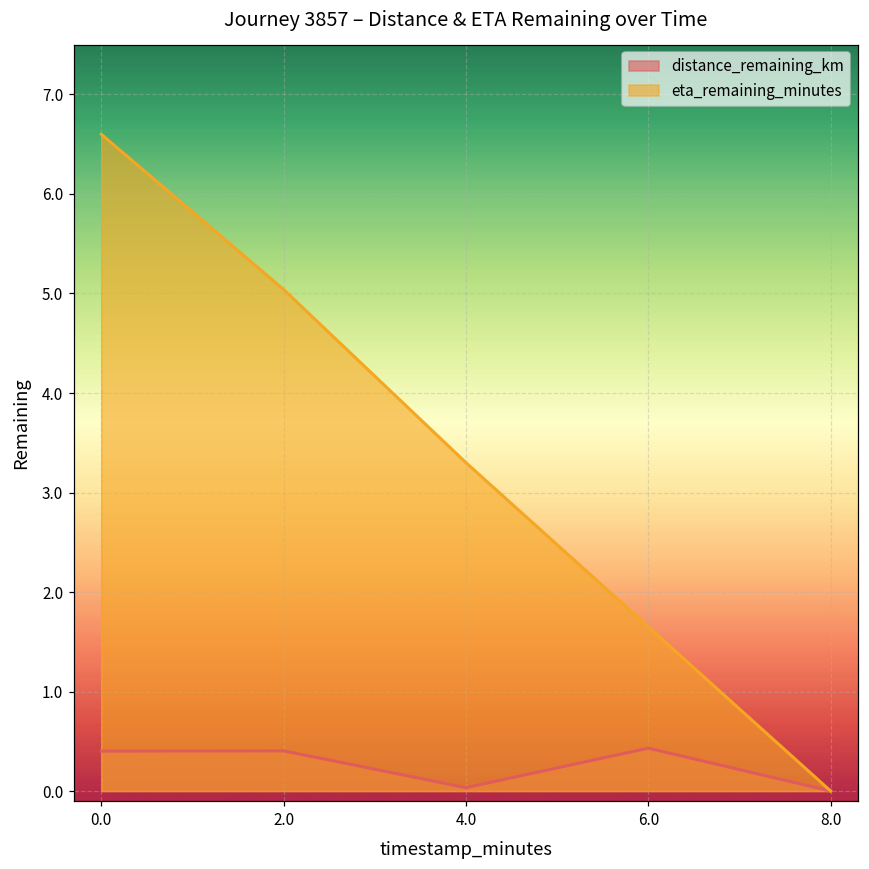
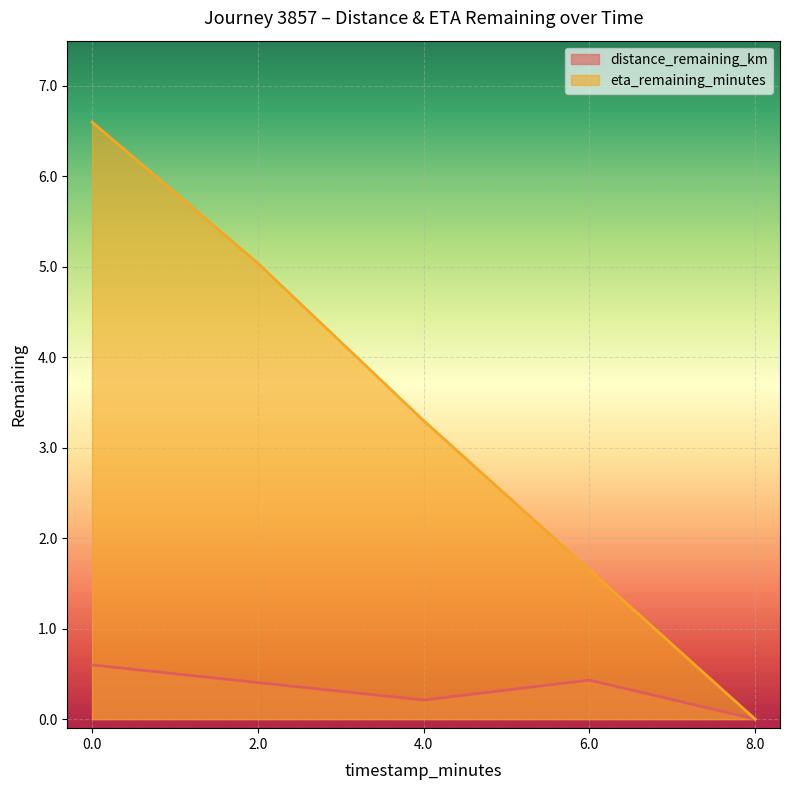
  {
    "distance_remaining_km": {
-     "0.0": 0.4,
+     "0.0": 0.6,
      "2.0": 0.4,
-     "4.0": 0.0,
+     "4.0": 0.2,
      "6.0": 0.4
    },
    "eta_remaining_minutes": {
      "0.0": 6.6,
      "2.0": 5.0,
      "4.0": 3.3,
      "6.0": 1.7
    }
  }
